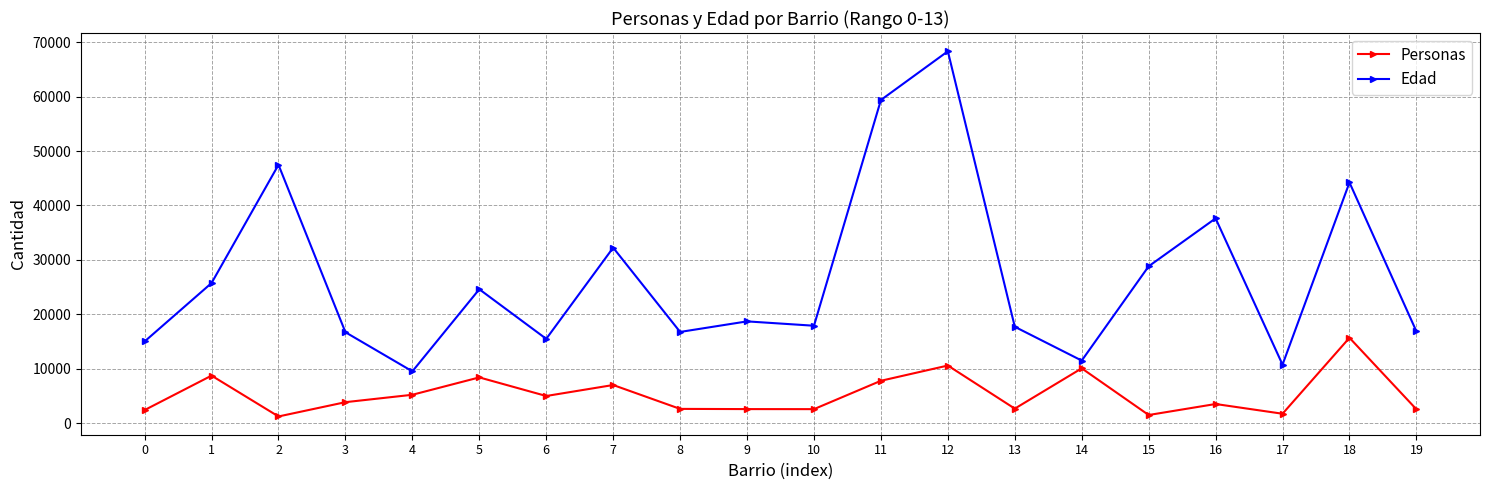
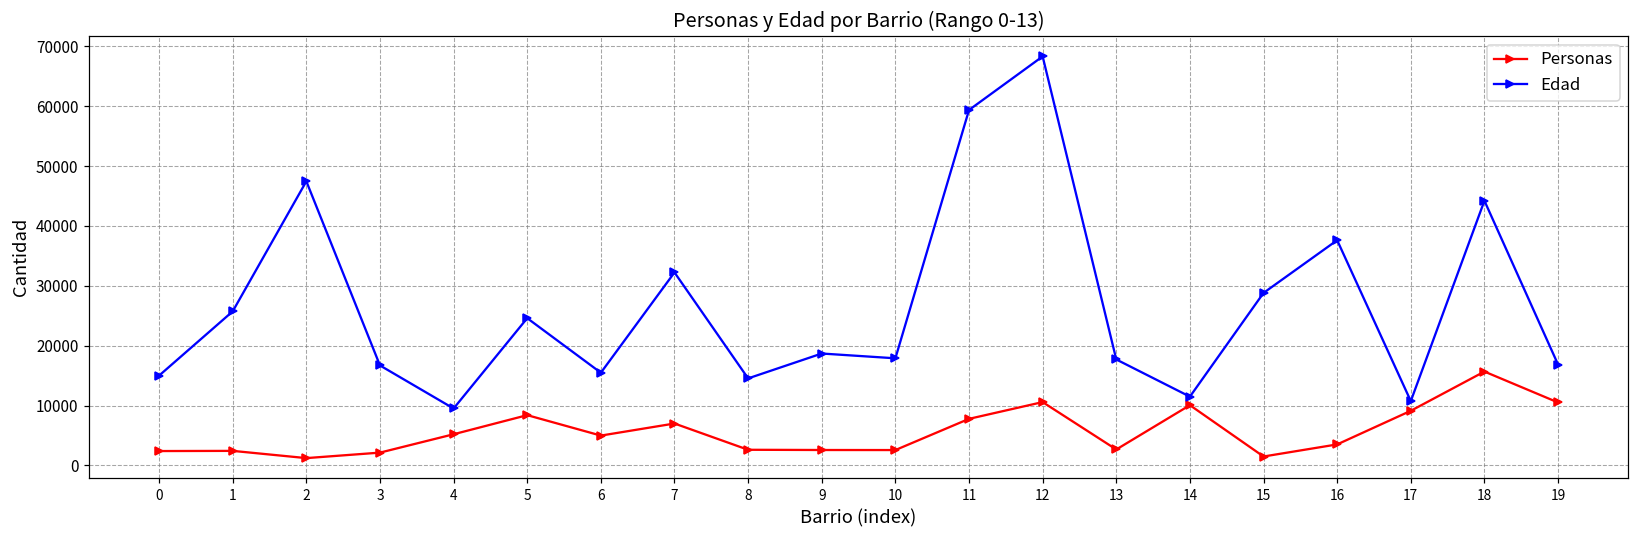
  {
    "Personas": {
      "0": 2000,
-     "1": 9000,
+     "1": 2000,
      "2": 1000,
-     "3": 4000,
+     "3": 2000,
      "4": 5000,
      "5": 8000,
      "6": 5000,
      "7": 7000,
      "8": 3000,
      "9": 3000,
      "10": 3000,
      "11": 8000,
      "12": 11000,
      "13": 3000,
      "14": 10000,
      "15": 1000,
      "16": 4000,
-     "17": 2000,
+     "17": 9000,
      "18": 16000,
-     "19": 3000
+     "19": 11000
    },
    "Edad": {
      "0": 15000,
      "1": 26000,
      "2": 47000,
      "3": 17000,
      "4": 10000,
      "5": 25000,
      "6": 15000,
      "7": 32000,
-     "8": 17000,
+     "8": 15000,
      "9": 19000,
      "10": 18000,
      "11": 59000,
      "12": 68000,
      "13": 18000,
      "14": 11000,
      "15": 29000,
      "16": 38000,
      "17": 11000,
      "18": 44000,
      "19": 17000
    }
  }
